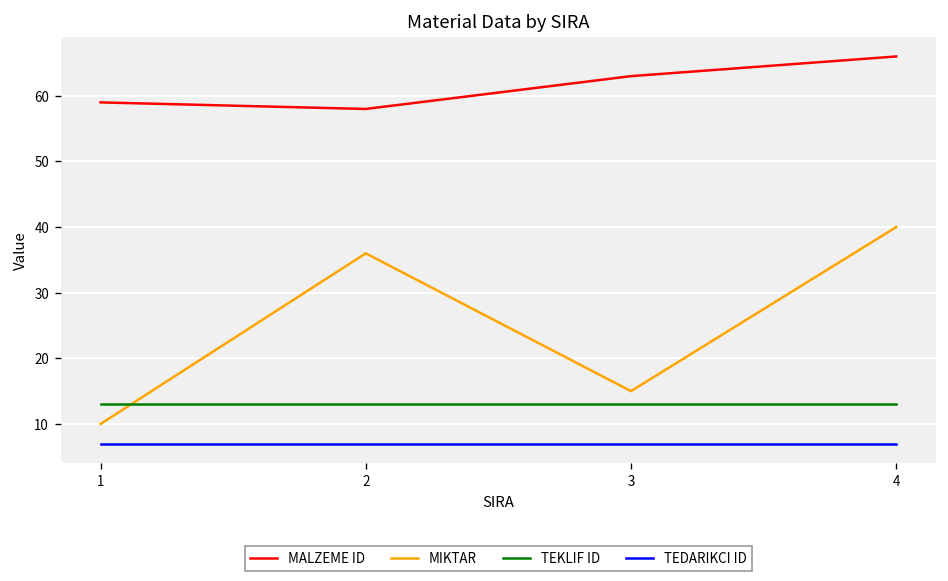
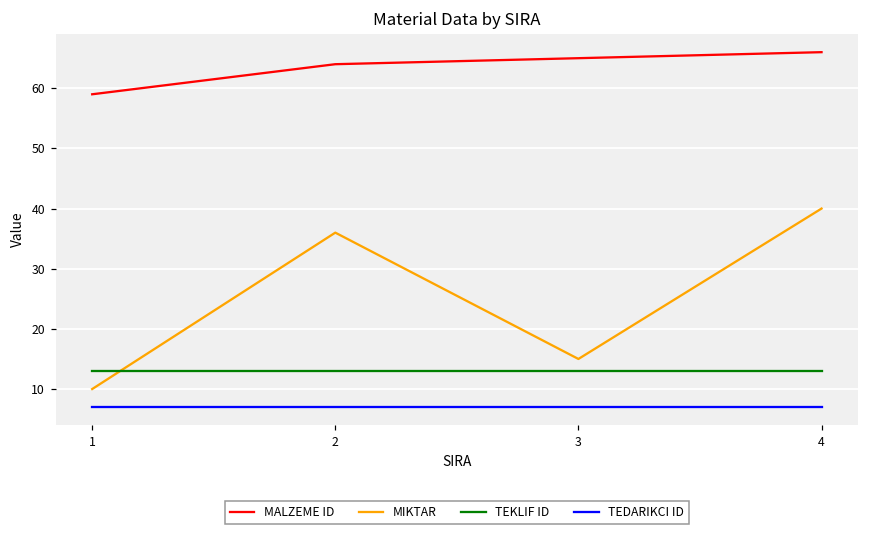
  {
    "MALZEME ID": {
      "1": 59,
-     "2": 58,
-     "3": 63,
+     "2": 64,
+     "3": 65,
      "4": 66
    },
    "MIKTAR": {
      "1": 10,
      "2": 36,
      "3": 15,
      "4": 40
    },
    "TEKLIF ID": {
      "1": 13,
      "2": 13,
      "3": 13,
      "4": 13
    },
    "TEDARIKCI ID": {
      "1": 7,
      "2": 7,
      "3": 7,
      "4": 7
    }
  }
